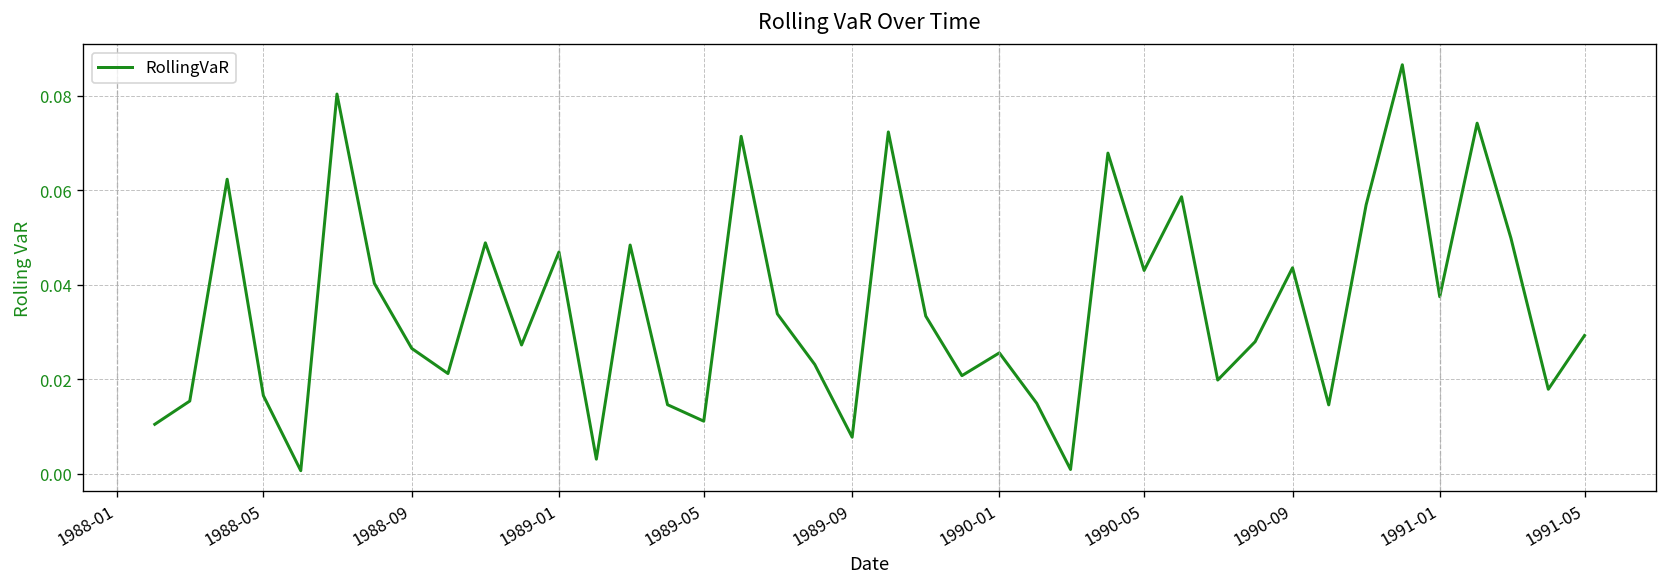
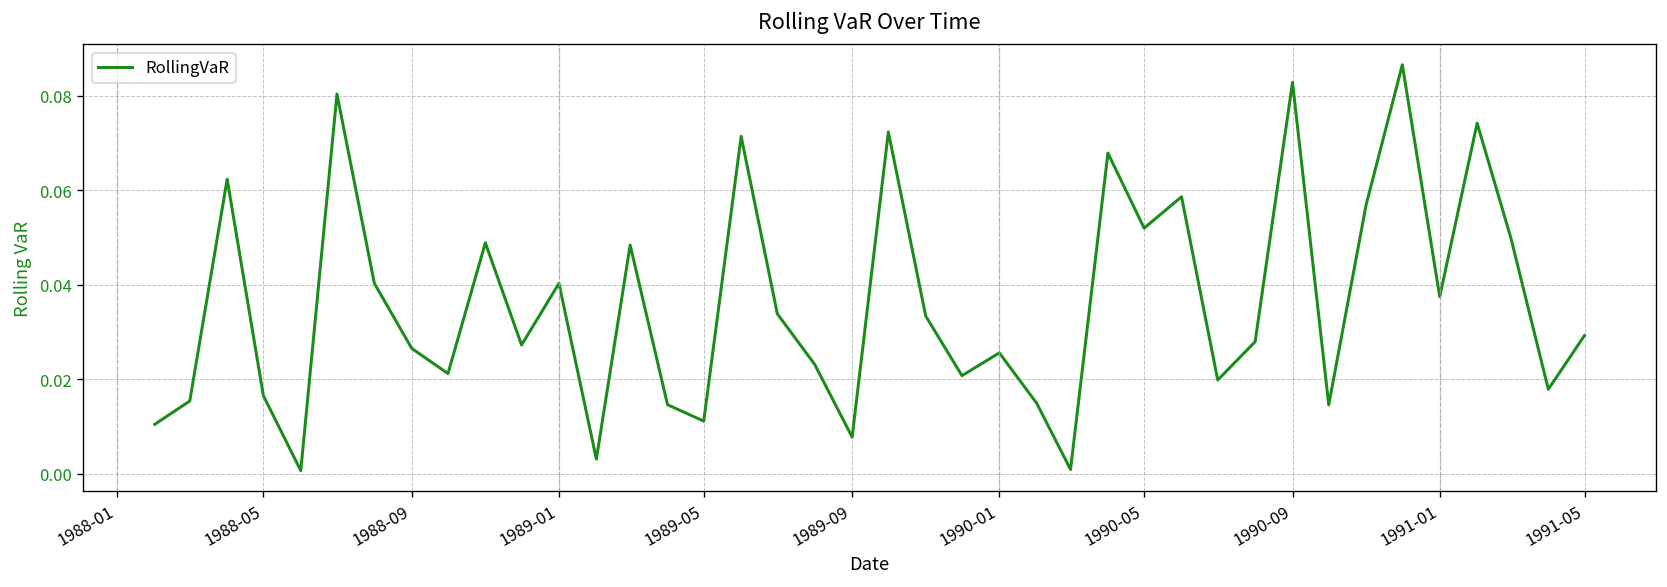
  {
    "1988-05": 0.017,
    "1988-09": 0.027,
-   "1989-01": 0.047,
+   "1989-01": 0.040,
    "1989-05": 0.011,
    "1989-09": 0.008,
    "1990-01": 0.026,
-   "1990-05": 0.043,
-   "1990-09": 0.044,
+   "1990-05": 0.052,
+   "1990-09": 0.083,
    "1991-01": 0.037,
    "1991-05": 0.029
  }
